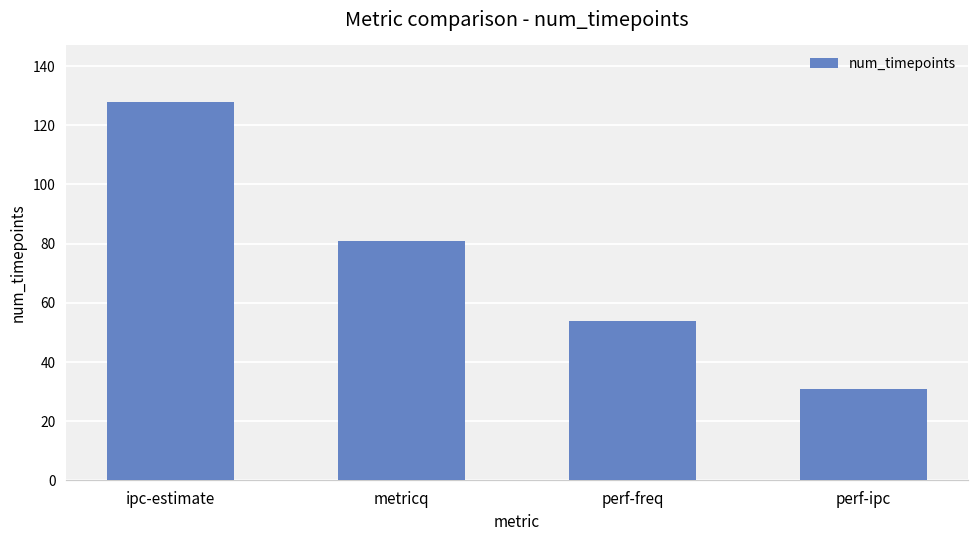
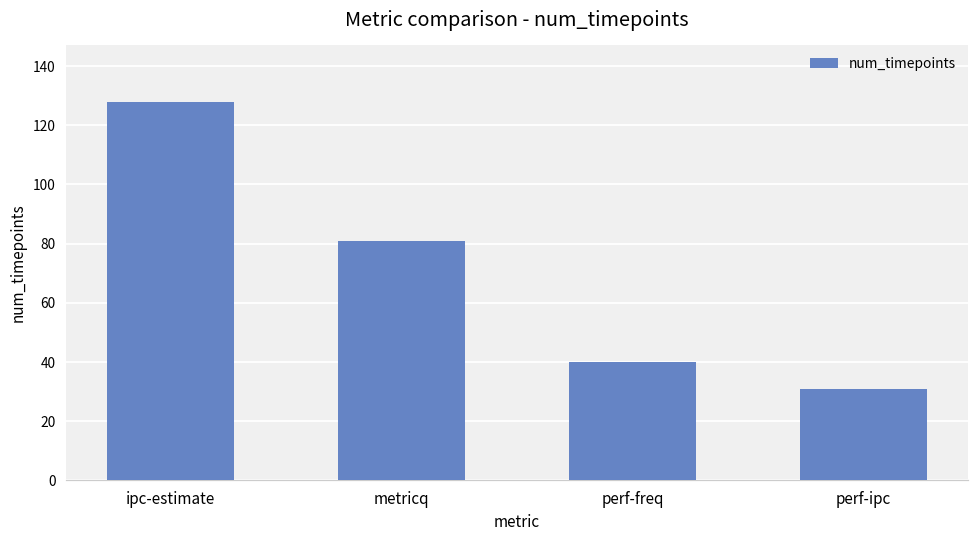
  {
    "ipc-estimate": 128,
    "metricq": 81,
-   "perf-freq": 54,
+   "perf-freq": 40,
    "perf-ipc": 31
  }
